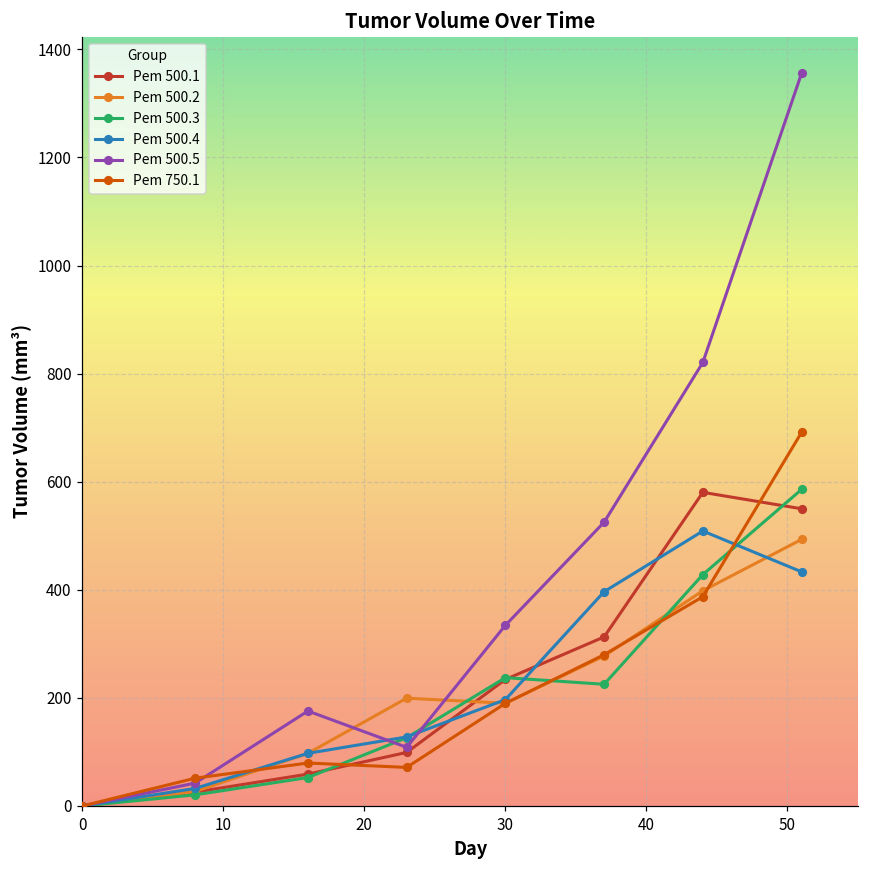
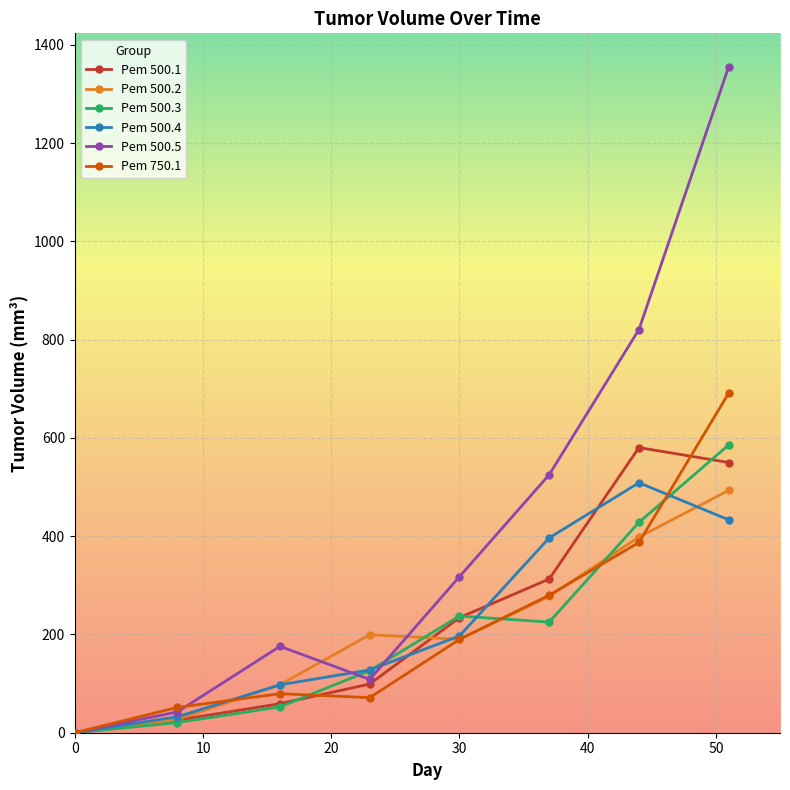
  {
    "Pem 500.4": {
      "30": 200
    },
    "Pem 500.5": {
-     "30": 330
+     "30": 320
    }
  }
